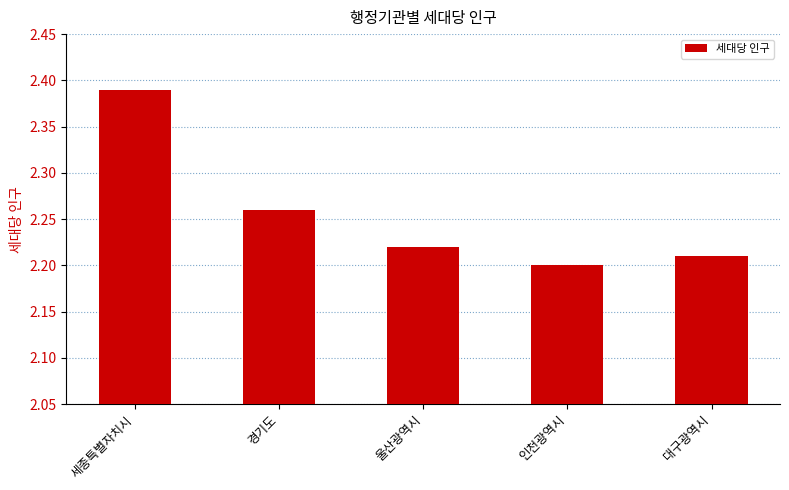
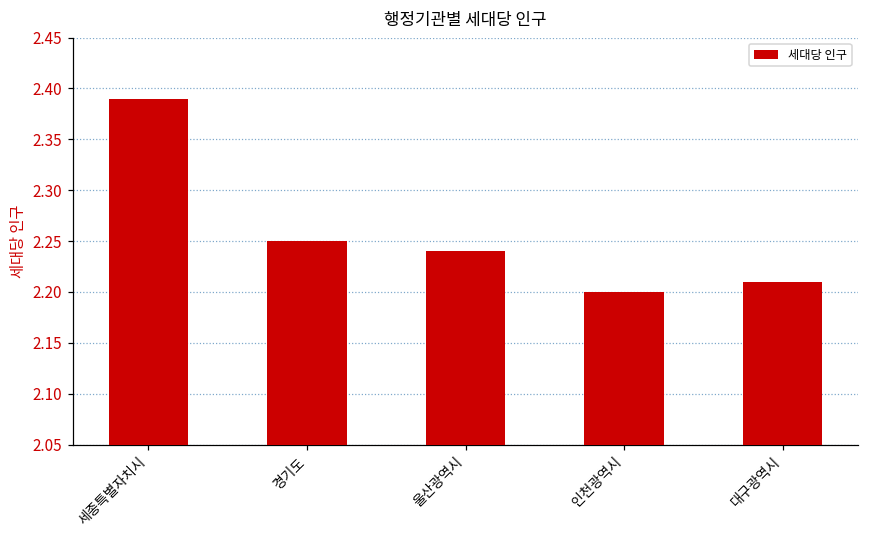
  {
    "세종특별자치시": 2.39,
-   "경기도": 2.26,
-   "울산광역시": 2.22,
+   "경기도": 2.25,
+   "울산광역시": 2.24,
    "인천광역시": 2.20,
    "대구광역시": 2.21
  }
